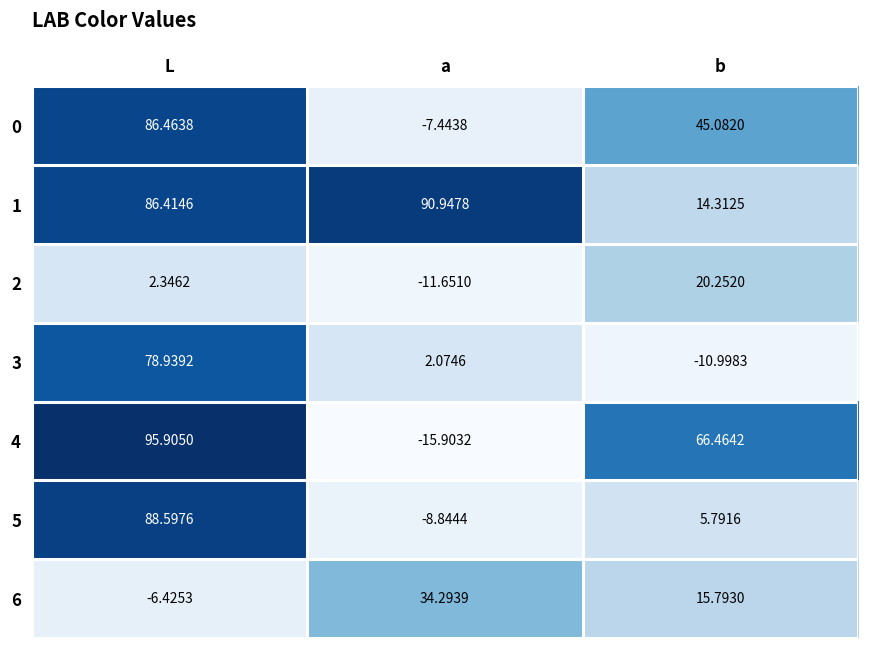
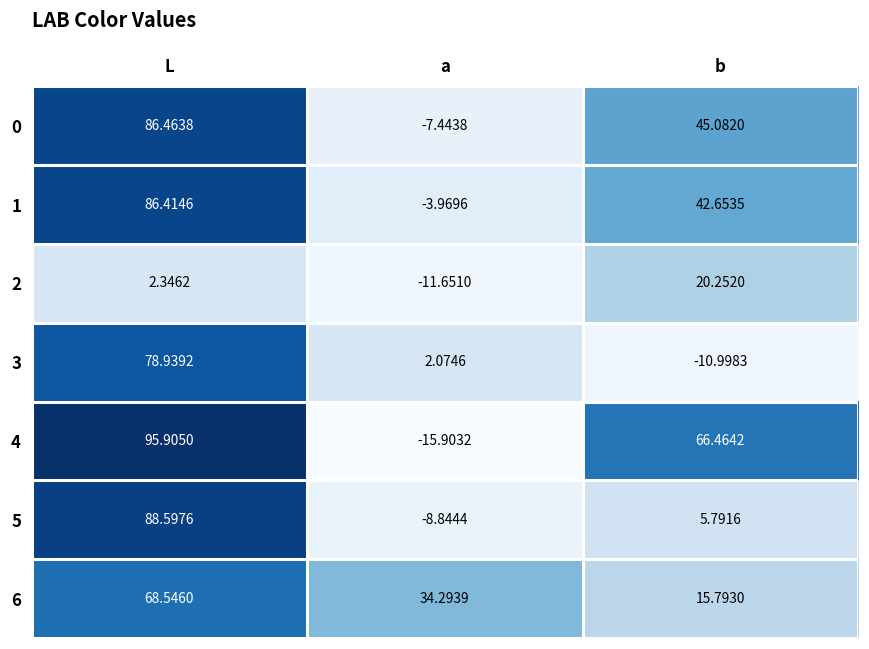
  {
    "0": {
      "L": 86.4638,
      "a": -7.4438,
      "b": 45.0820
    },
    "1": {
      "L": 86.4146,
-     "a": 90.9478,
-     "b": 14.3125
+     "a": -3.9696,
+     "b": 42.6535
    },
    "2": {
      "L": 2.3462,
      "a": -11.6510,
      "b": 20.2520
    },
    "3": {
      "L": 78.9392,
      "a": 2.0746,
      "b": -10.9983
    },
    "4": {
      "L": 95.9050,
      "a": -15.9032,
      "b": 66.4642
    },
    "5": {
      "L": 88.5976,
      "a": -8.8444,
      "b": 5.7916
    },
    "6": {
-     "L": -6.4253,
+     "L": 68.5460,
      "a": 34.2939,
      "b": 15.7930
    }
  }
